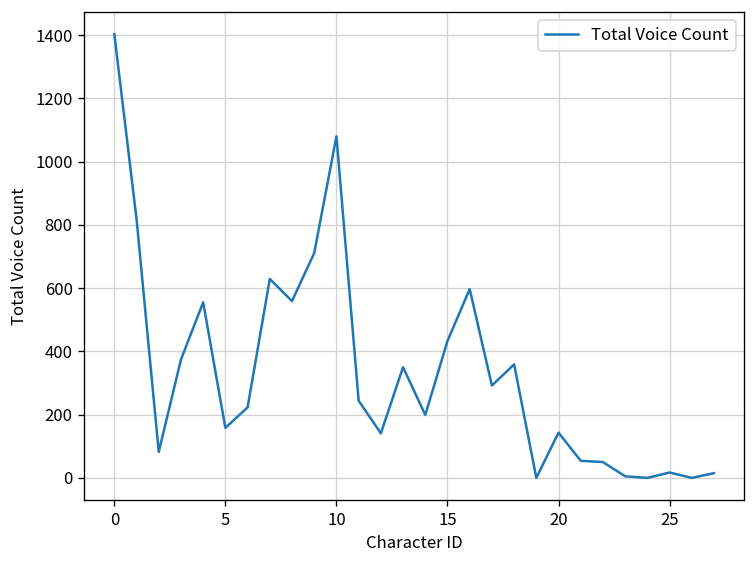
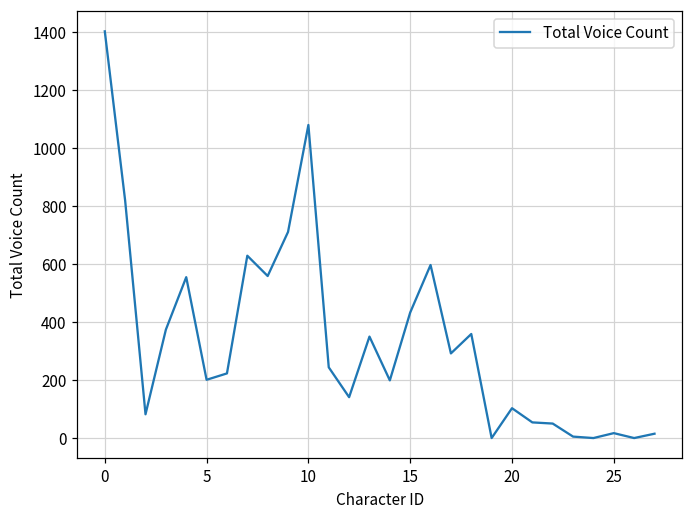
  {
    "0": 1400,
-   "5": 160,
+   "5": 200,
    "10": 1080,
    "15": 430,
-   "20": 140,
+   "20": 100,
    "25": 20
  }
